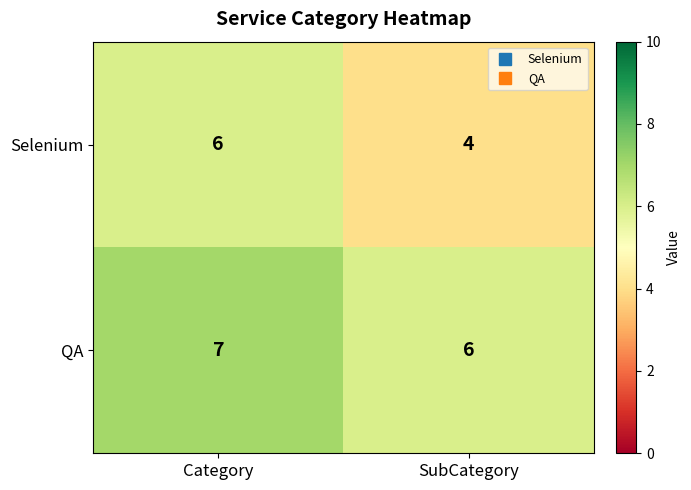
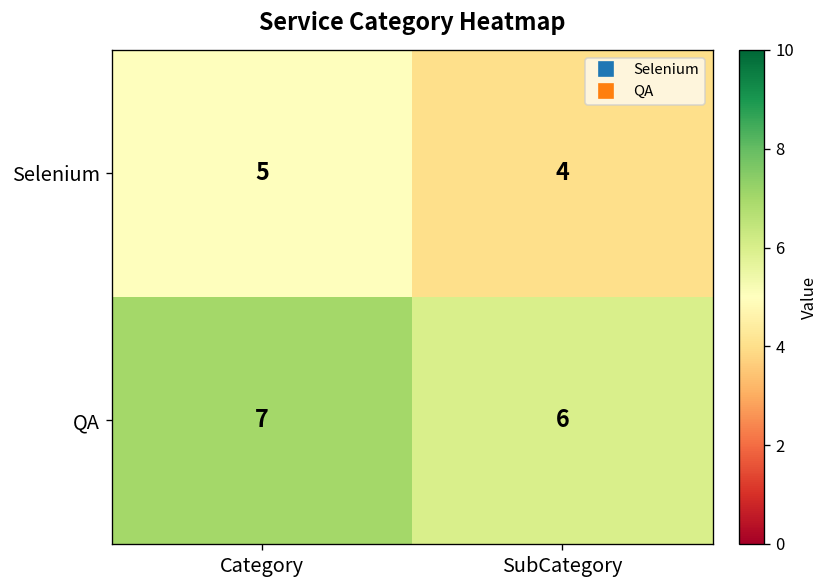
  {
    "Selenium": {
-     "Category": 6,
+     "Category": 5,
      "SubCategory": 4
    },
    "QA": {
      "Category": 7,
      "SubCategory": 6
    }
  }
